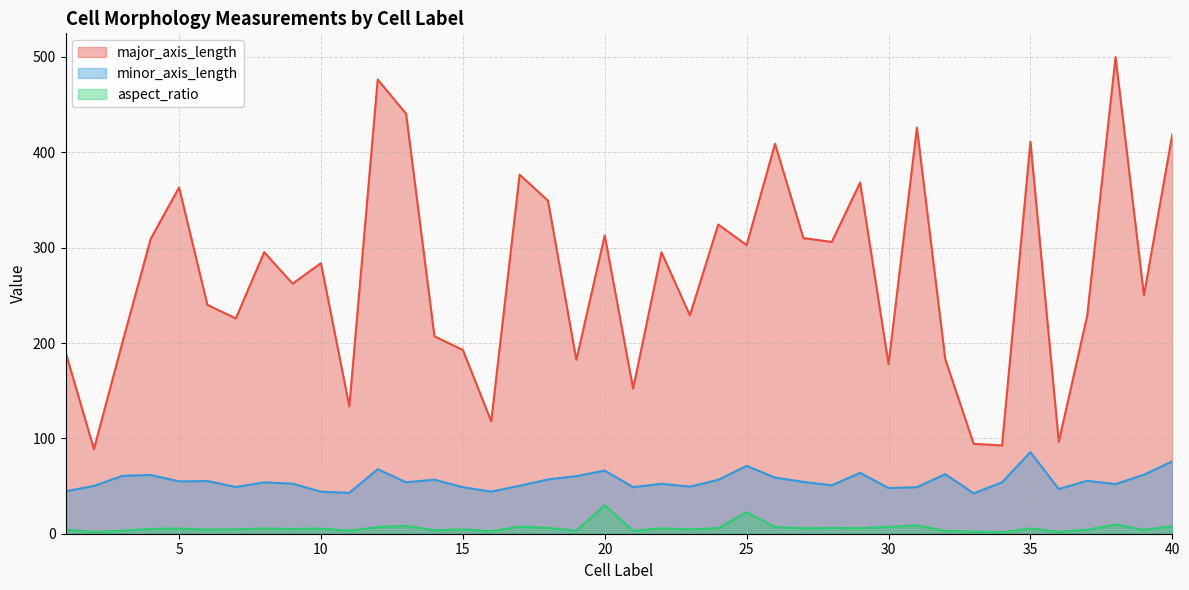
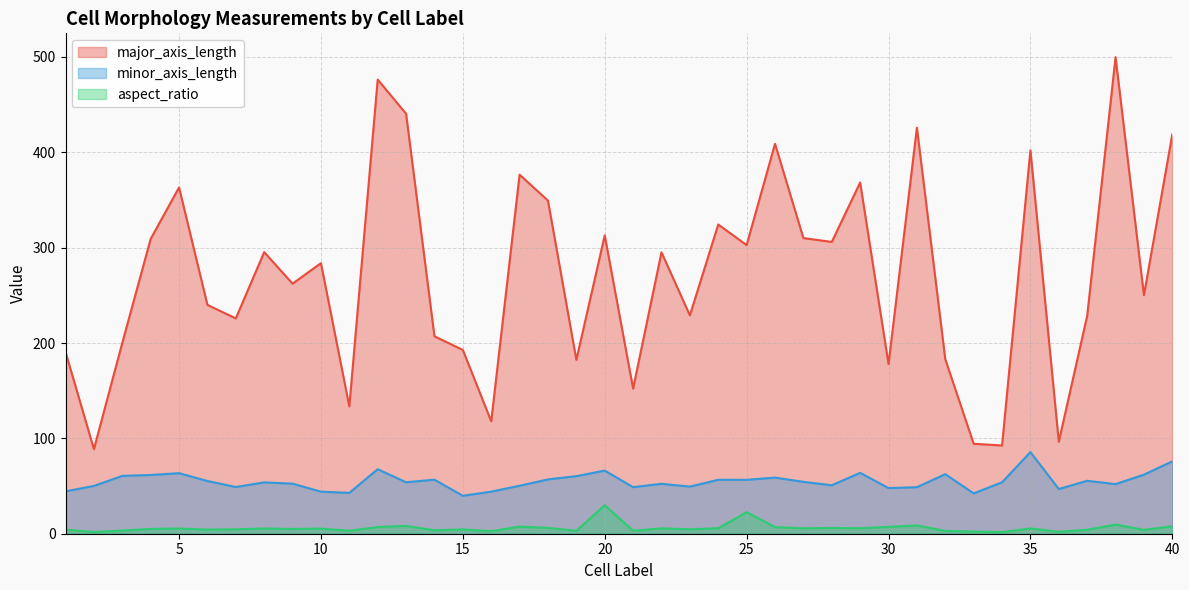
  {
    "major_axis_length": {
      "5": 360,
      "10": 280,
      "15": 190,
      "20": 310,
      "25": 300,
      "30": 180,
-     "35": 410,
+     "35": 400,
      "40": 420
    },
    "minor_axis_length": {
-     "5": 50,
+     "5": 60,
      "10": 40,
-     "15": 50,
+     "15": 40,
      "20": 70,
-     "25": 70,
+     "25": 60,
      "30": 50,
      "35": 90,
      "40": 80
    },
    "aspect_ratio": {
      "5": 10,
      "10": 10,
      "15": 0,
      "20": 30,
      "25": 20,
      "30": 10,
      "35": 10,
      "40": 10
    }
  }
